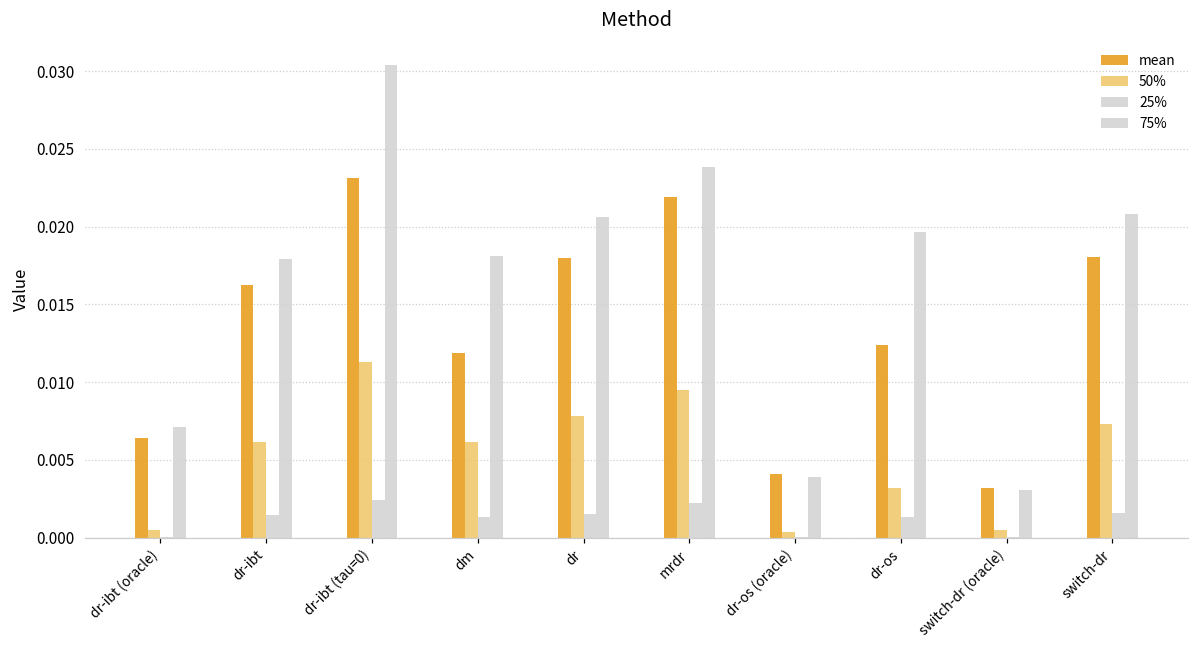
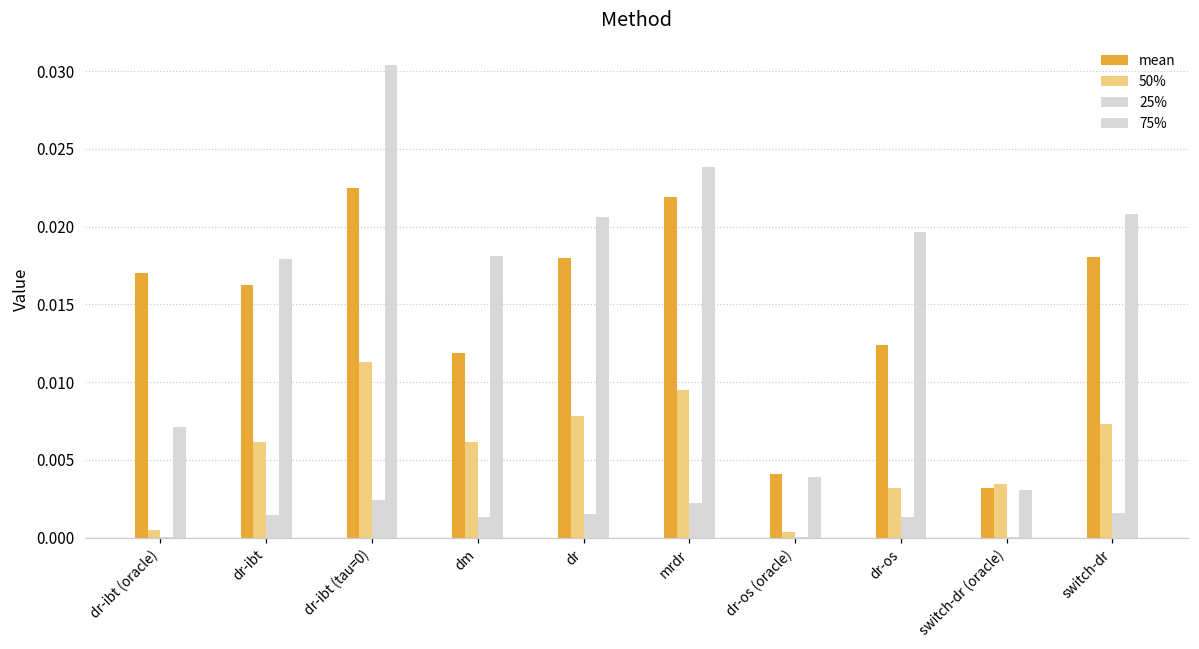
  {
    "mean": {
-     "dr-ibt (oracle)": 0.0064,
+     "dr-ibt (oracle)": 0.0170,
      "dr-ibt": 0.0162,
-     "dr-ibt (tau=0)": 0.0231,
+     "dr-ibt (tau=0)": 0.0225,
      "dm": 0.0119,
      "dr": 0.0180,
      "mrdr": 0.0219,
      "dr-os (oracle)": 0.0041,
      "dr-os": 0.0124,
      "switch-dr (oracle)": 0.0032,
      "switch-dr": 0.0181
    },
    "50%": {
      "dr-ibt (oracle)": 0.0005,
      "dr-ibt": 0.0061,
      "dr-ibt (tau=0)": 0.0113,
      "dm": 0.0061,
      "dr": 0.0078,
      "mrdr": 0.0095,
      "dr-os (oracle)": 0.0003,
      "dr-os": 0.0032,
-     "switch-dr (oracle)": 0.0005,
+     "switch-dr (oracle)": 0.0034,
      "switch-dr": 0.0073
    }
  }
